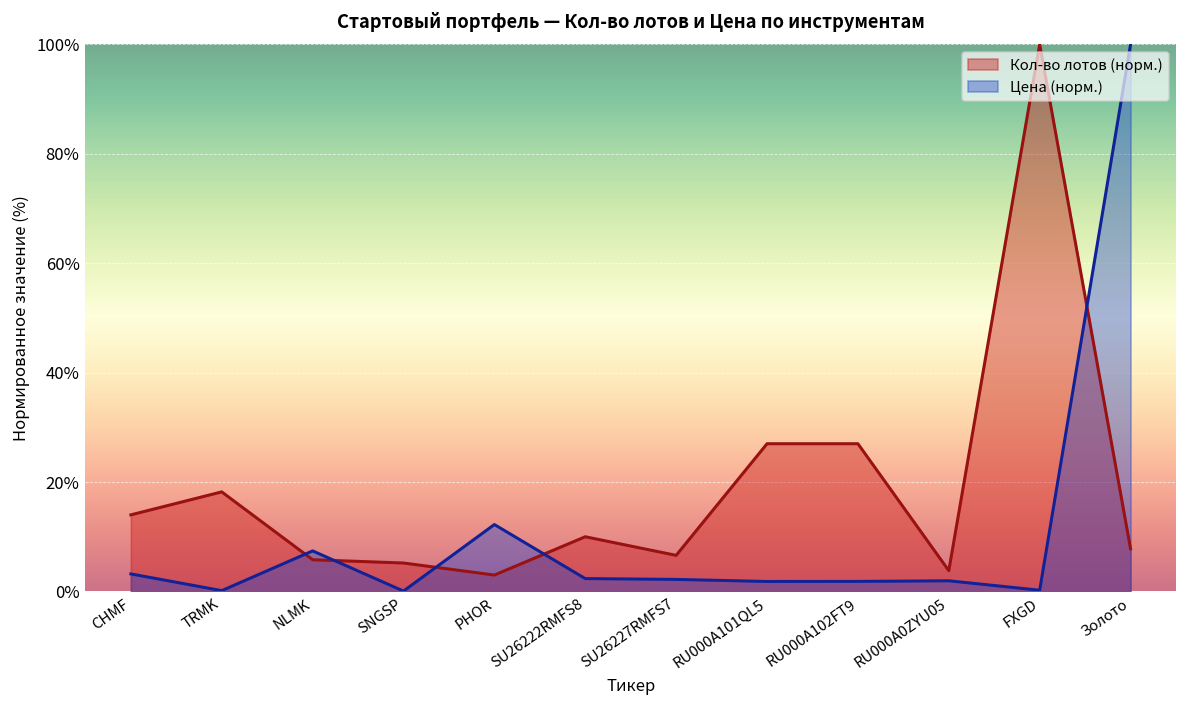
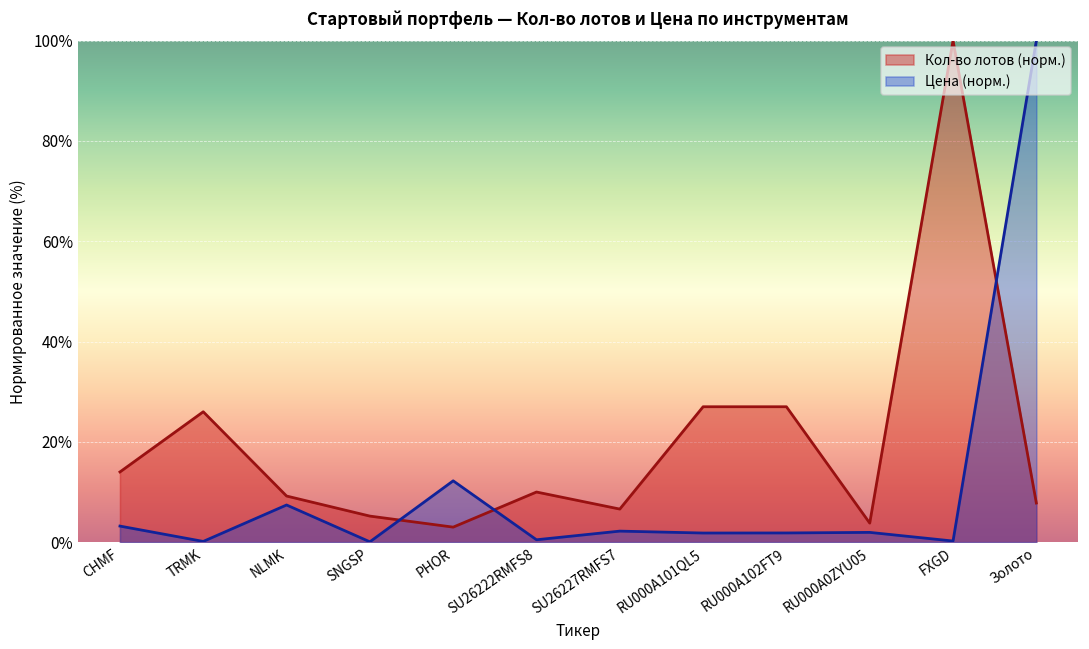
  {
    "Кол-во лотов (норм.)": {
      "CHMF": "14%",
-     "TRMK": "18%",
-     "NLMK": "6%",
+     "TRMK": "26%",
+     "NLMK": "9%",
      "SNGSP": "5%",
      "PHOR": "3%",
      "SU26222RMFS8": "10%",
      "SU26227RMFS7": "7%",
      "RU000A101QL5": "27%",
      "RU000A102FT9": "27%",
      "RU000A0ZYU05": "4%",
      "FXGD": "100%",
      "Золото": "8%"
    },
    "Цена (норм.)": {
      "CHMF": "3%",
      "TRMK": "0%",
      "NLMK": "7%",
      "SNGSP": "0%",
      "PHOR": "12%",
-     "SU26222RMFS8": "2%",
+     "SU26222RMFS8": "0%",
      "SU26227RMFS7": "2%",
      "RU000A101QL5": "2%",
      "RU000A102FT9": "2%",
      "RU000A0ZYU05": "2%",
      "FXGD": "0%",
      "Золото": "100%"
    }
  }
